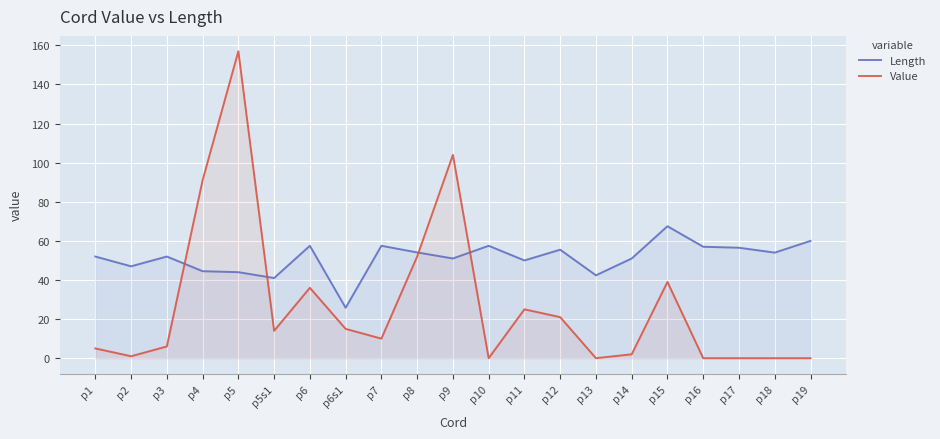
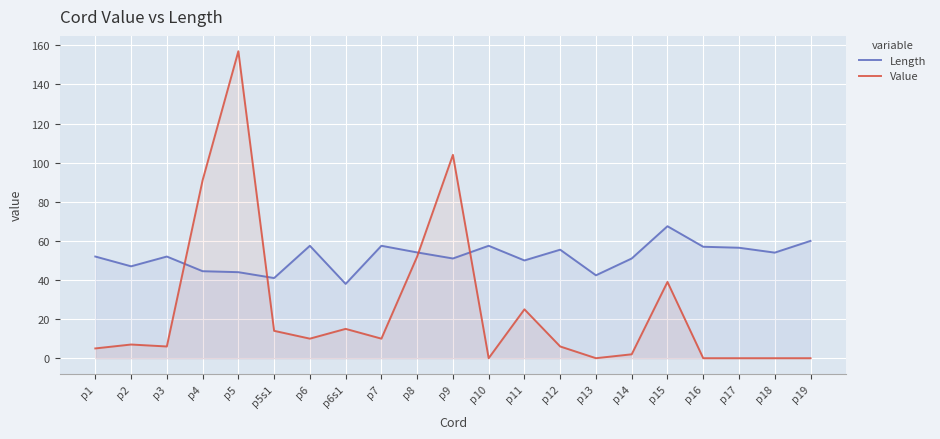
  {
    "Length": {
      "p1": 52,
      "p2": 47,
      "p3": 52,
      "p4": 45,
      "p5": 44,
      "p5s1": 41,
      "p6": 58,
-     "p6s1": 26,
+     "p6s1": 38,
      "p7": 58,
      "p8": 54,
      "p9": 51,
      "p10": 58,
      "p11": 50,
      "p12": 56,
      "p13": 42,
      "p14": 51,
      "p15": 68,
      "p16": 57,
      "p17": 57,
      "p18": 54,
      "p19": 60
    },
    "Value": {
      "p1": 5,
-     "p2": 1,
+     "p2": 7,
      "p3": 6,
      "p4": 91,
      "p5": 157,
      "p5s1": 14,
-     "p6": 36,
+     "p6": 10,
      "p6s1": 15,
      "p7": 10,
      "p8": 52,
      "p9": 104,
      "p10": 0,
      "p11": 25,
-     "p12": 21,
+     "p12": 6,
      "p13": 0,
      "p14": 2,
      "p15": 39,
      "p16": 0,
      "p17": 0,
      "p18": 0,
      "p19": 0
    }
  }
